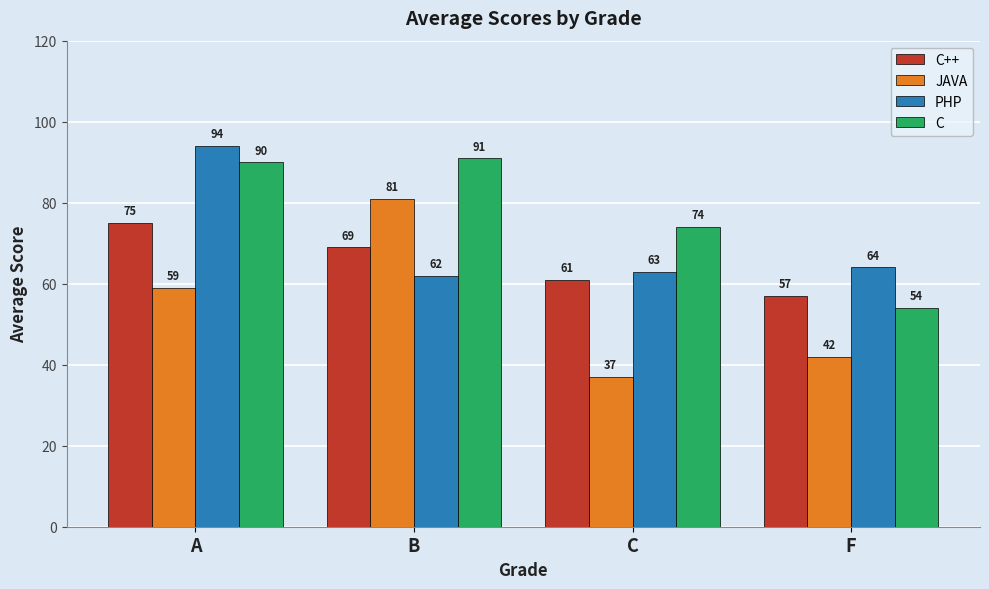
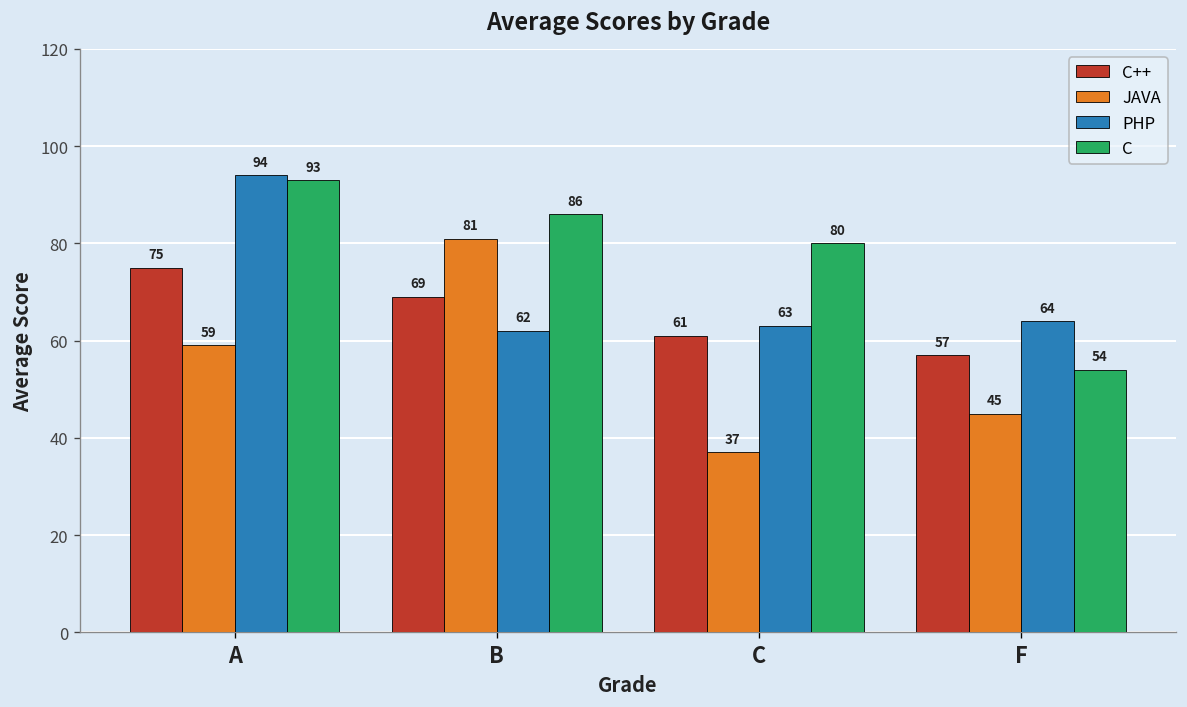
  {
    "C++": {
      "A": 75,
      "B": 69,
      "C": 61,
      "F": 57
    },
    "JAVA": {
      "A": 59,
      "B": 81,
      "C": 37,
-     "F": 42
+     "F": 45
    },
    "PHP": {
      "A": 94,
      "B": 62,
      "C": 63,
      "F": 64
    },
    "C": {
-     "A": 90,
-     "B": 91,
-     "C": 74,
+     "A": 93,
+     "B": 86,
+     "C": 80,
      "F": 54
    }
  }
